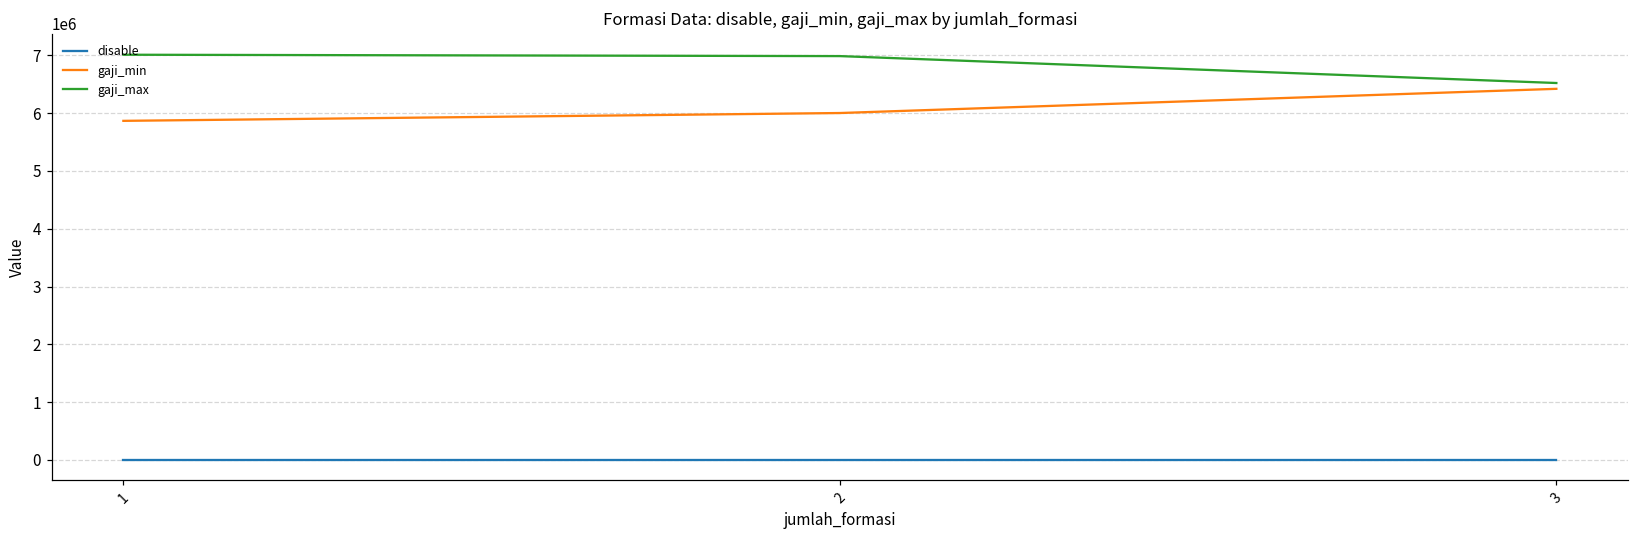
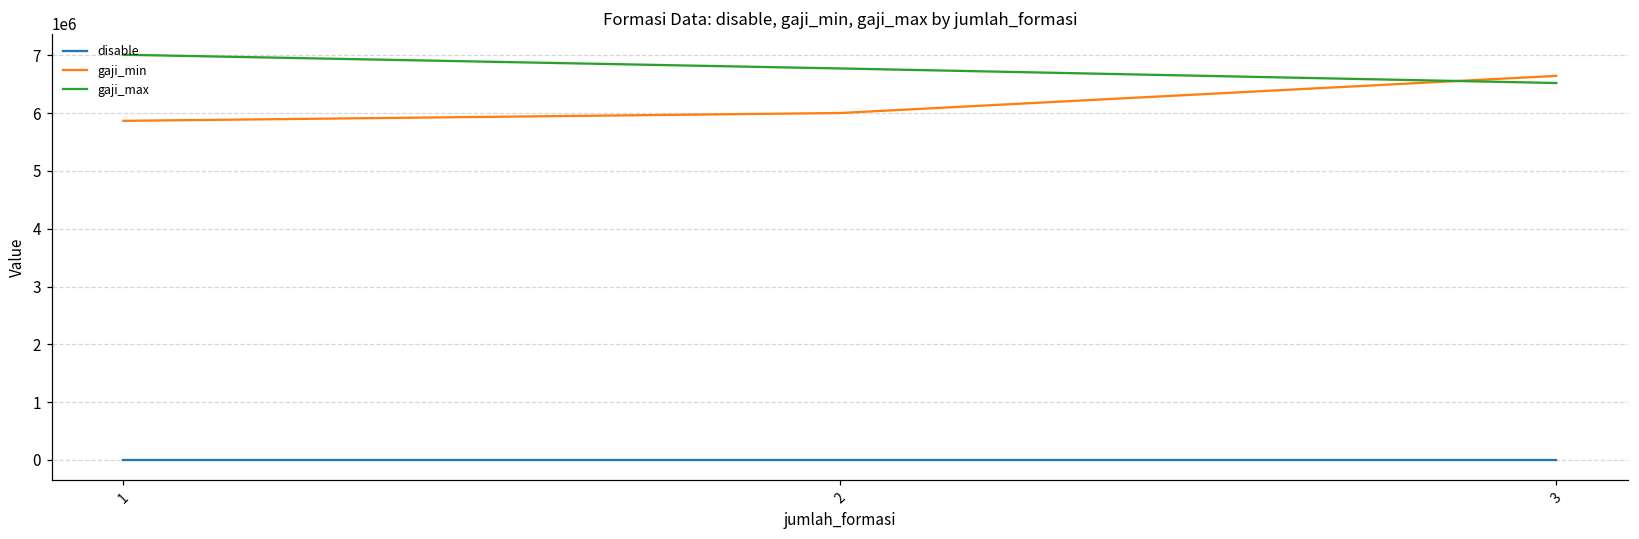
  {
    "disable": {
      "1": 0,
      "2": 0,
      "3": 0
    },
    "gaji_min": {
      "1": 5900000,
      "2": 6000000,
-     "3": 6400000
+     "3": 6600000
    },
    "gaji_max": {
      "1": 7000000,
-     "2": 7000000,
+     "2": 6800000,
      "3": 6500000
    }
  }
